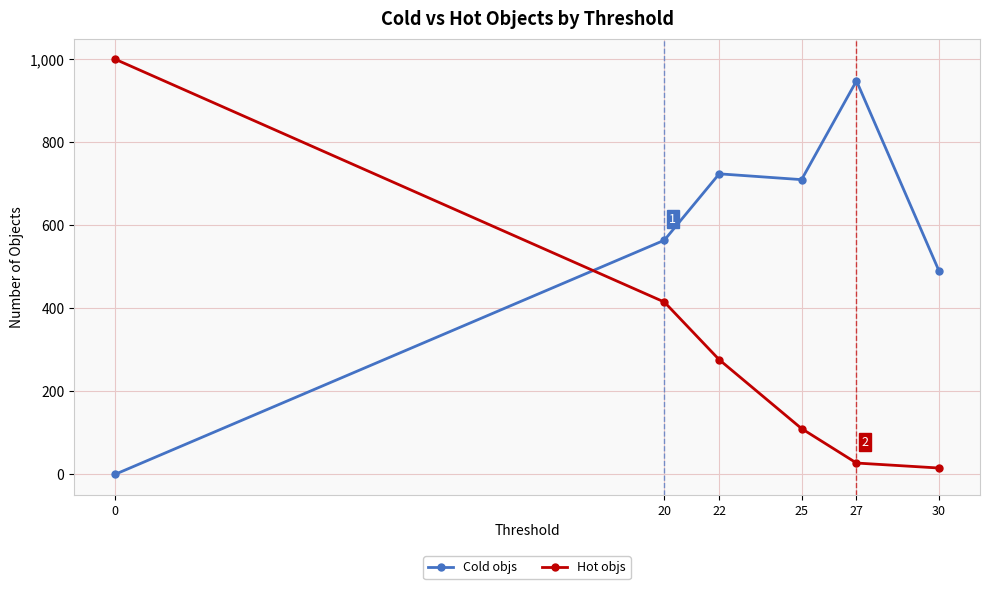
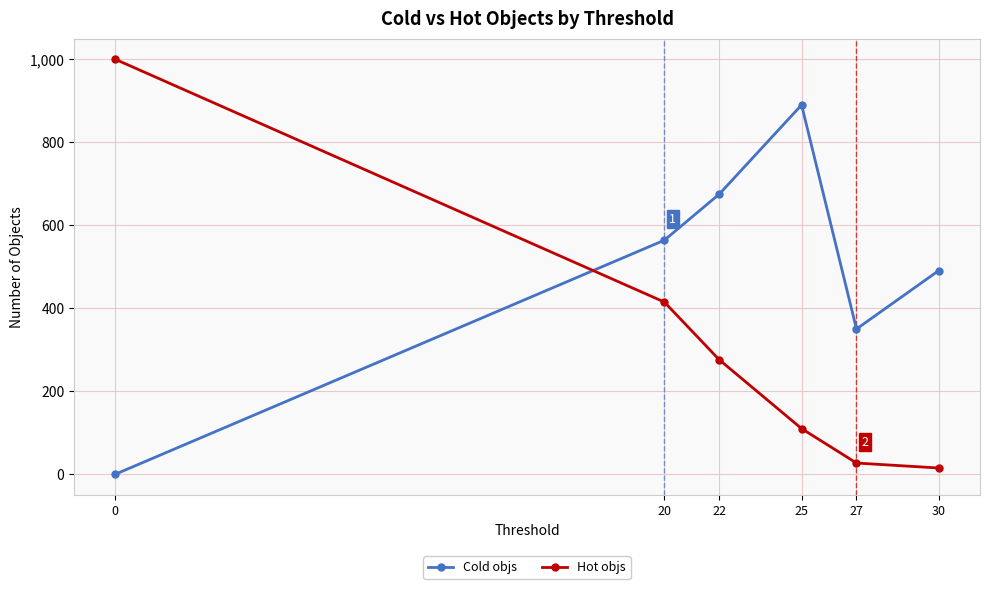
  {
    "Cold objs": {
      "0": "0",
-     "22": "720",
-     "25": "710",
-     "27": "950",
+     "22": "680",
+     "25": "890",
+     "27": "350",
      "30": "490"
    },
    "Hot objs": {
      "0": "1,000",
      "20": "420",
      "22": "280",
      "25": "110",
      "30": "20"
    }
  }
